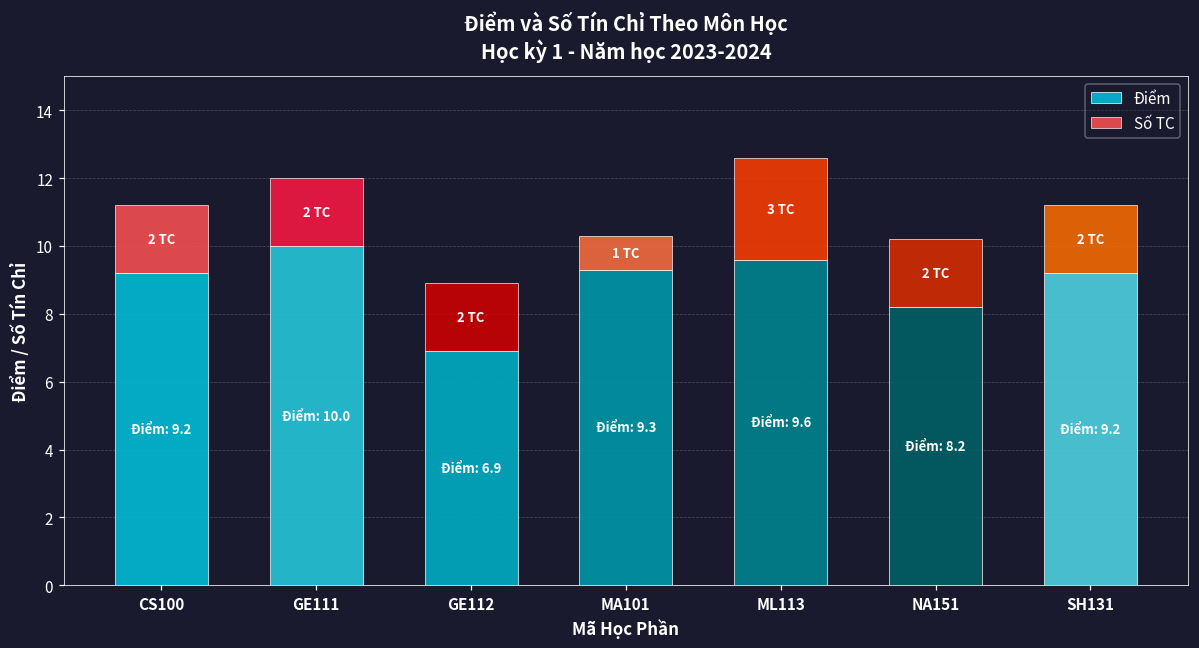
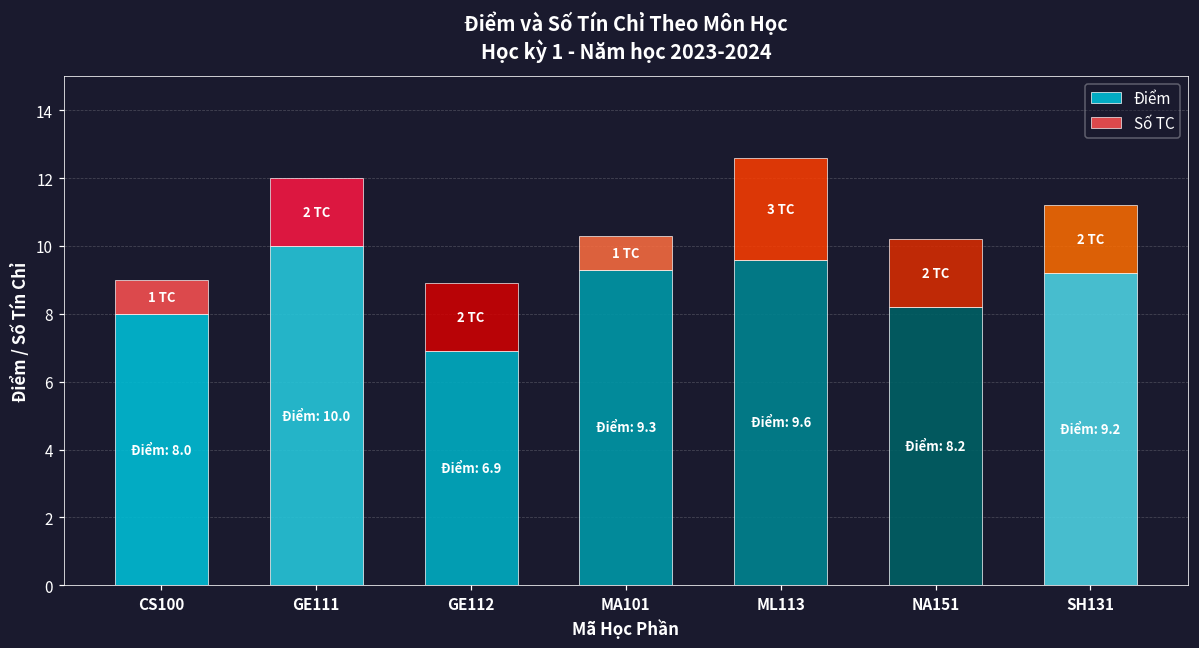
  {
    "Điểm": {
-     "CS100": 9.2,
+     "CS100": 8.0,
      "GE111": 10.0,
      "GE112": 6.9,
      "MA101": 9.3,
      "ML113": 9.6,
      "NA151": 8.2,
      "SH131": 9.2
    },
    "Số TC": {
-     "CS100": 2,
+     "CS100": 1,
      "GE111": 2,
      "GE112": 2,
      "MA101": 1,
      "ML113": 3,
      "NA151": 2,
      "SH131": 2
    }
  }
